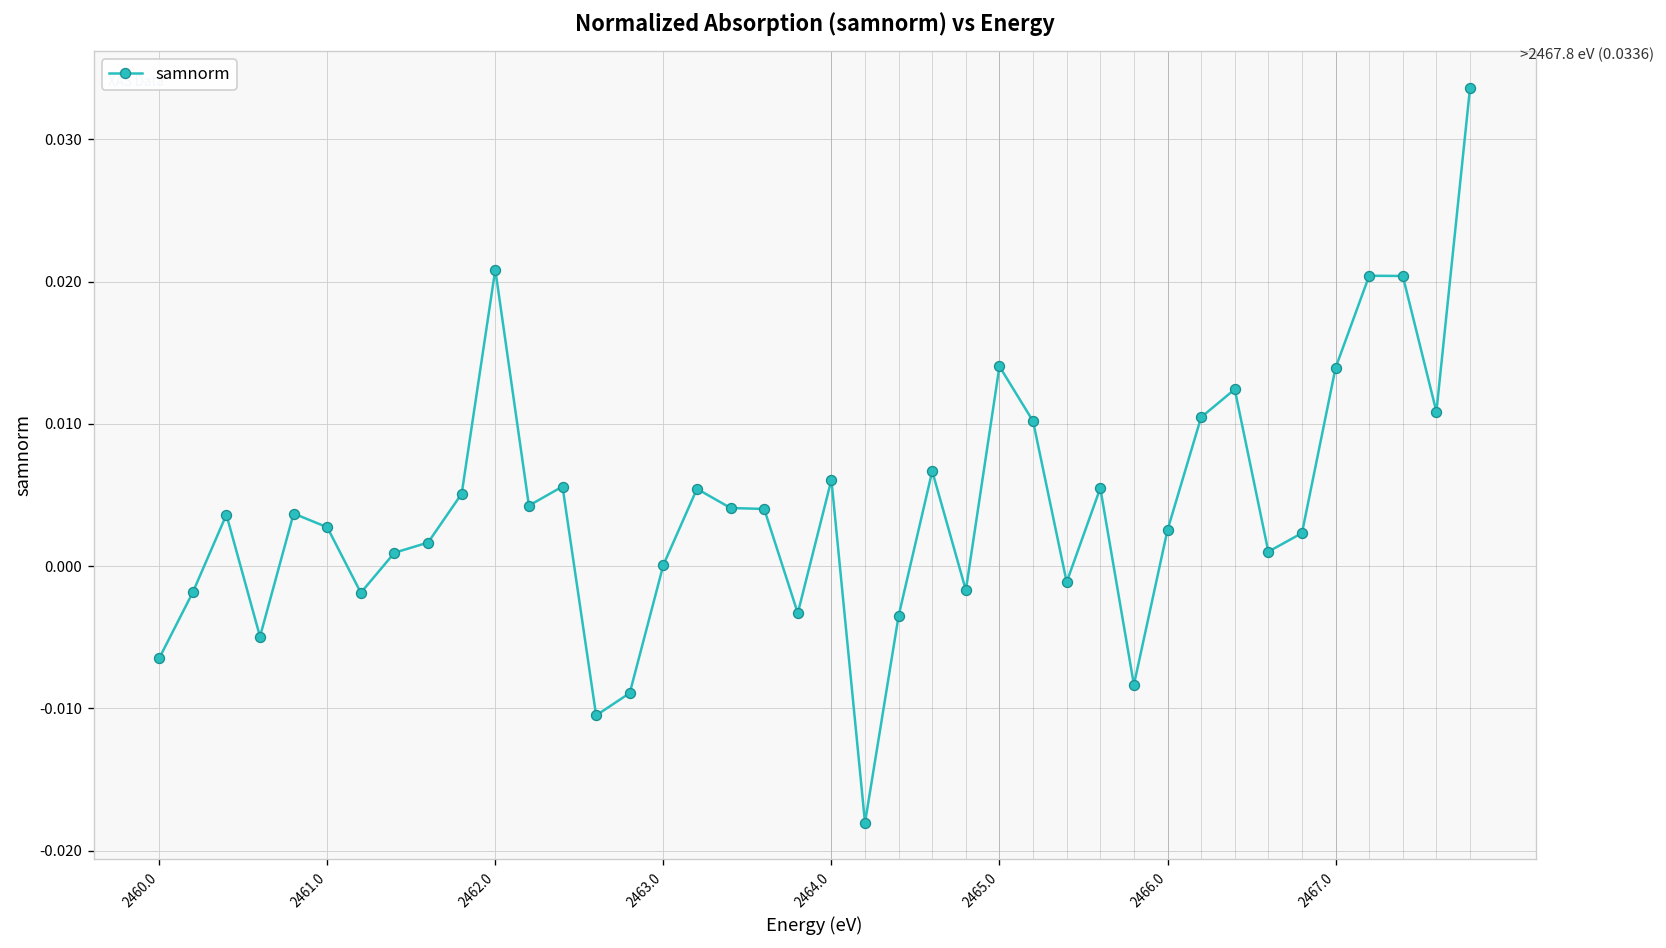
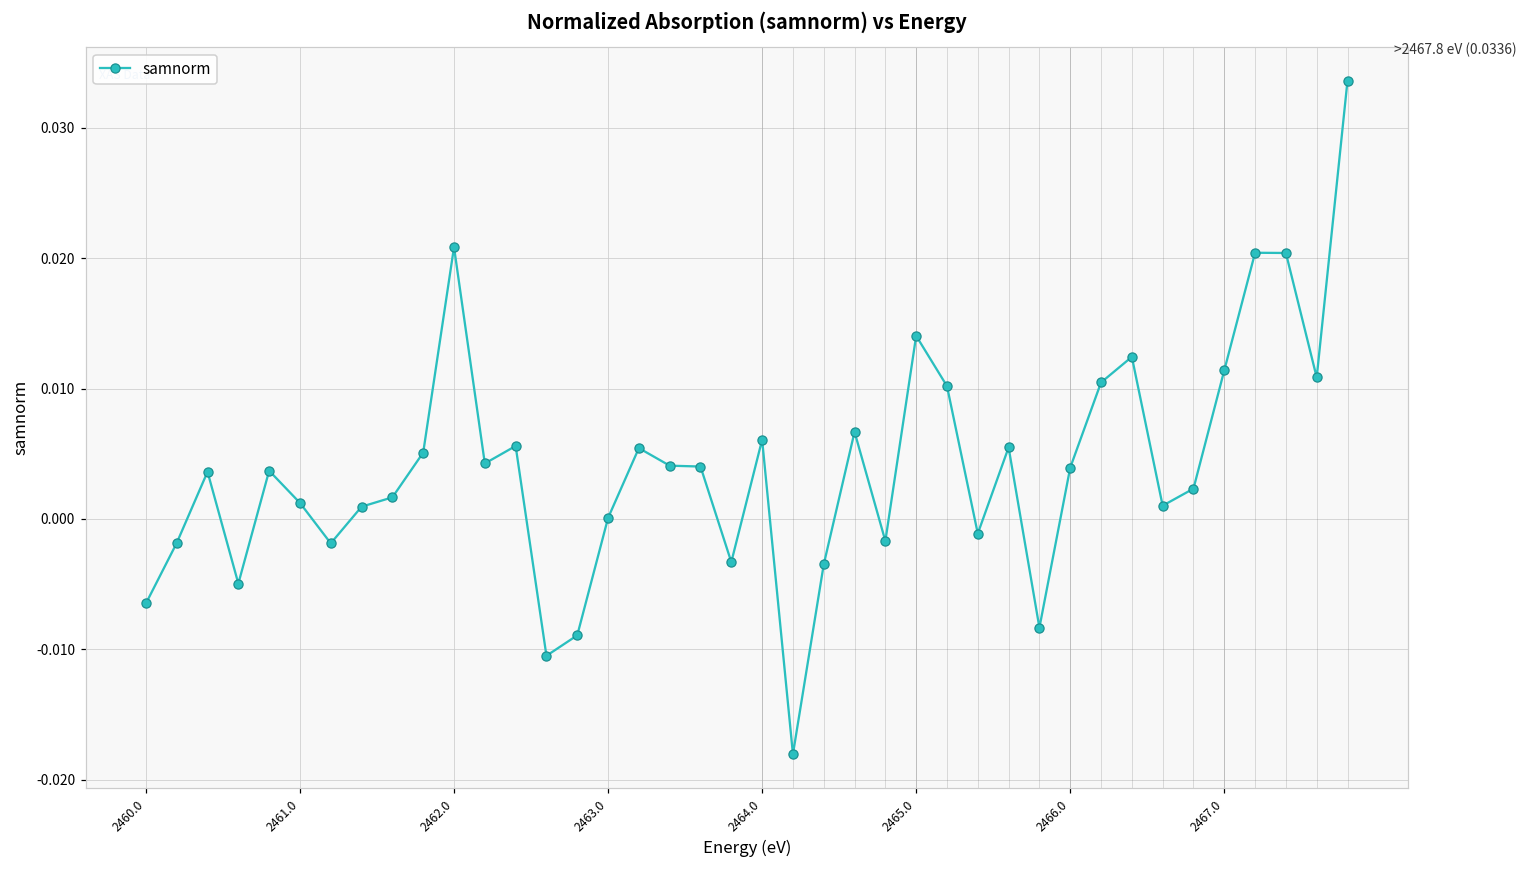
  {
    "2460.0": -0.0065,
-   "2461.0": 0.0027,
+   "2461.0": 0.0012,
    "2462.0": 0.0208,
    "2463.0": 0.0001,
    "2464.0": 0.0061,
    "2465.0": 0.0140,
-   "2466.0": 0.0025,
-   "2467.0": 0.0139
+   "2466.0": 0.0039,
+   "2467.0": 0.0114
  }
